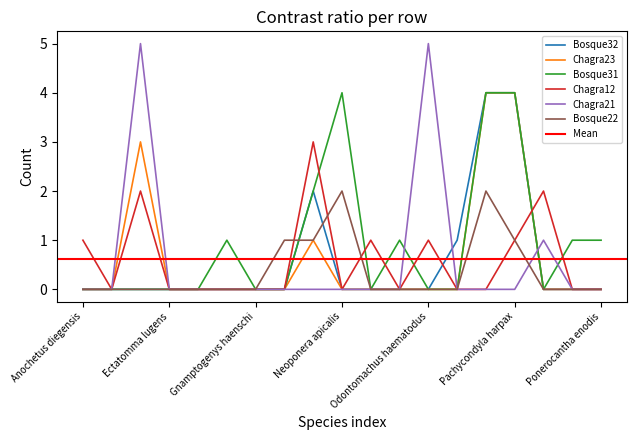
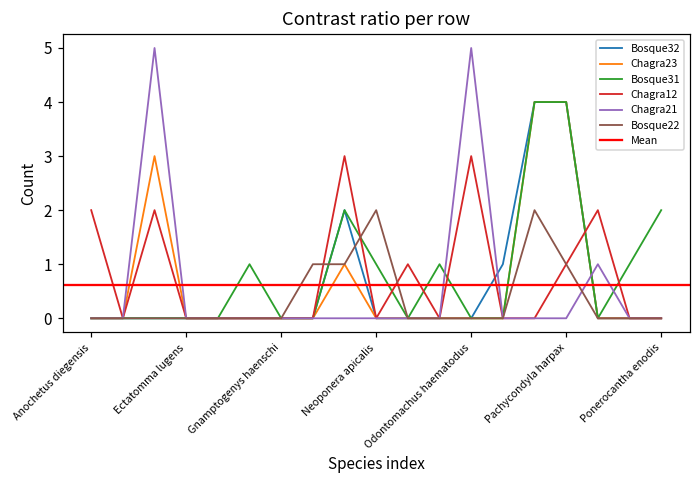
  {
    "Bosque31": {
-     "Neoponera apicalis": 4,
-     "Ponerocantha enodis": 1
+     "Neoponera apicalis": 1,
+     "Ponerocantha enodis": 2
    },
    "Chagra12": {
-     "Anochetus diegensis": 1,
-     "Odontomachus haematodus": 1
+     "Anochetus diegensis": 2,
+     "Odontomachus haematodus": 3
    },
    "Chagra21": {
      "Odontomachus haematodus": 5,
      "Pachycondyla harpax": 0
    },
    "Bosque22": {
      "Neoponera apicalis": 2
    }
  }
